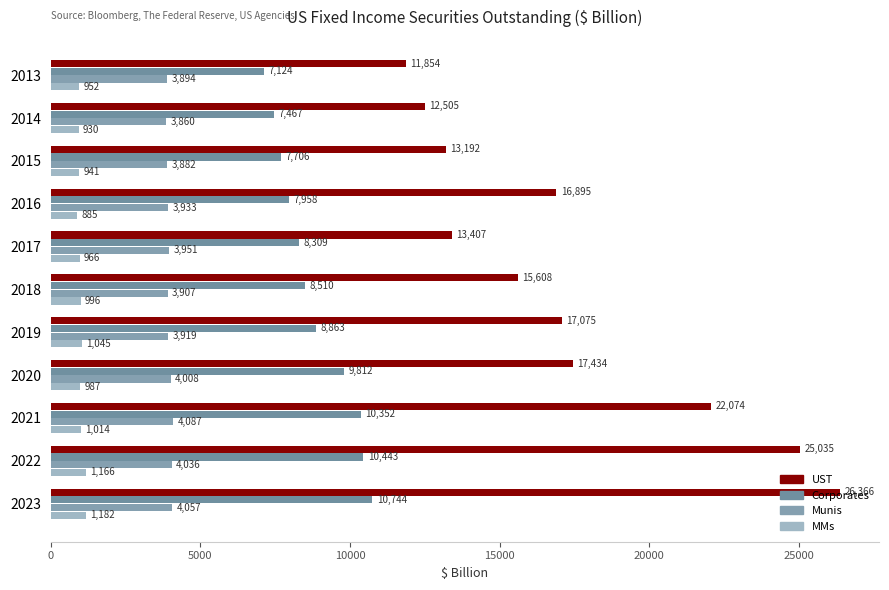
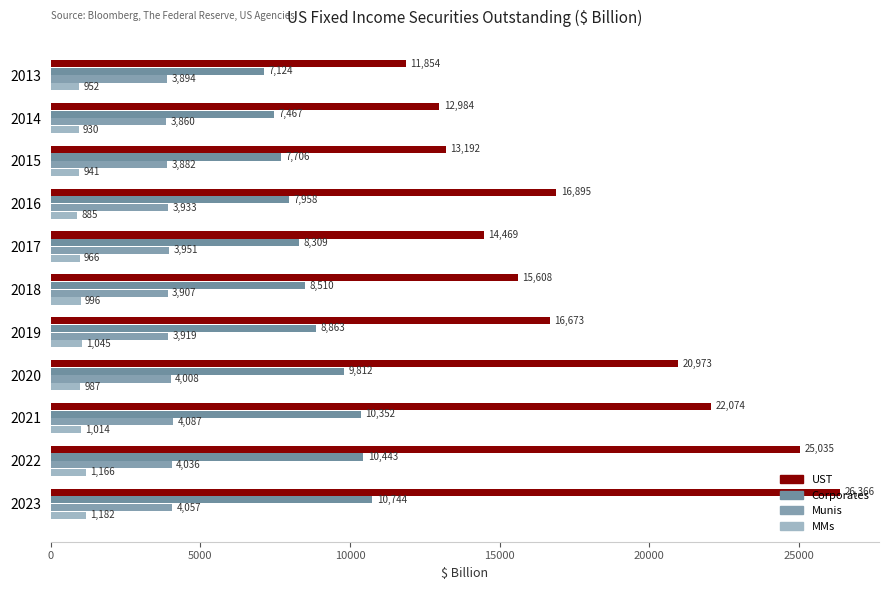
  {
    "UST": {
      "2013": "11,854",
-     "2014": "12,505",
+     "2014": "12,984",
      "2015": "13,192",
      "2016": "16,895",
-     "2017": "13,407",
+     "2017": "14,469",
      "2018": "15,608",
-     "2019": "17,075",
-     "2020": "17,434",
+     "2019": "16,673",
+     "2020": "20,973",
      "2021": "22,074",
      "2022": "25,035",
      "2023": "26,366"
    }
  }
